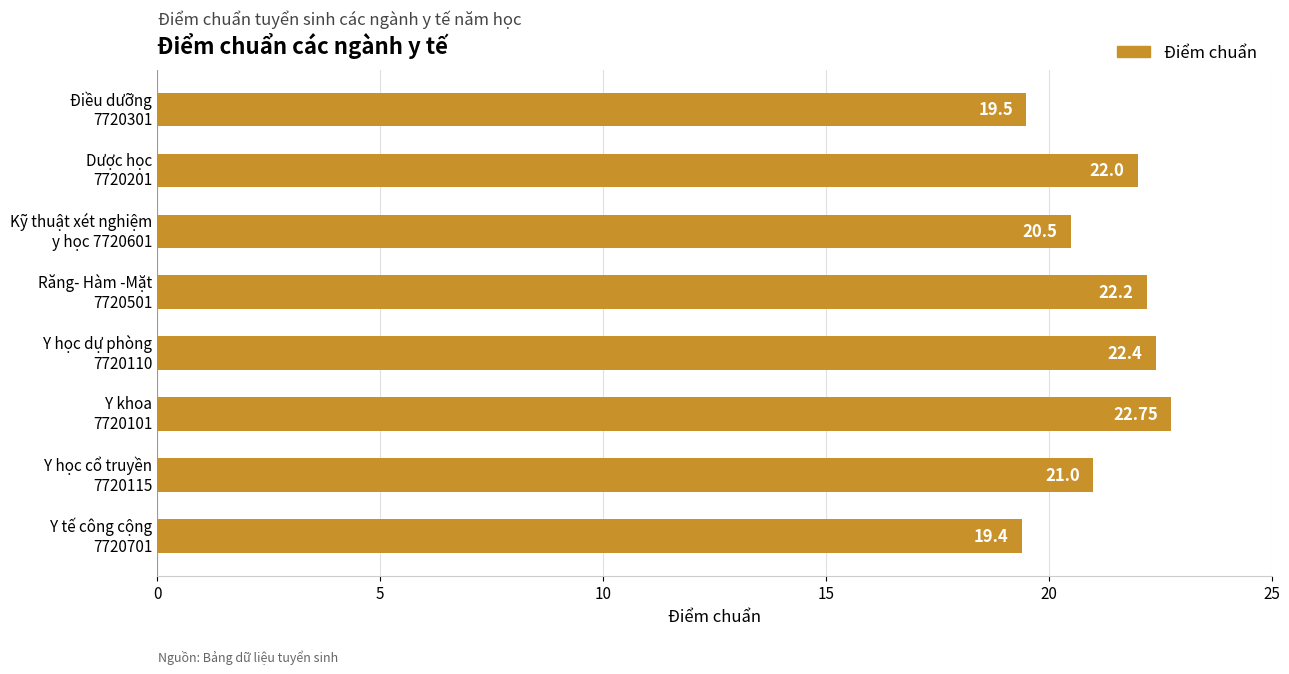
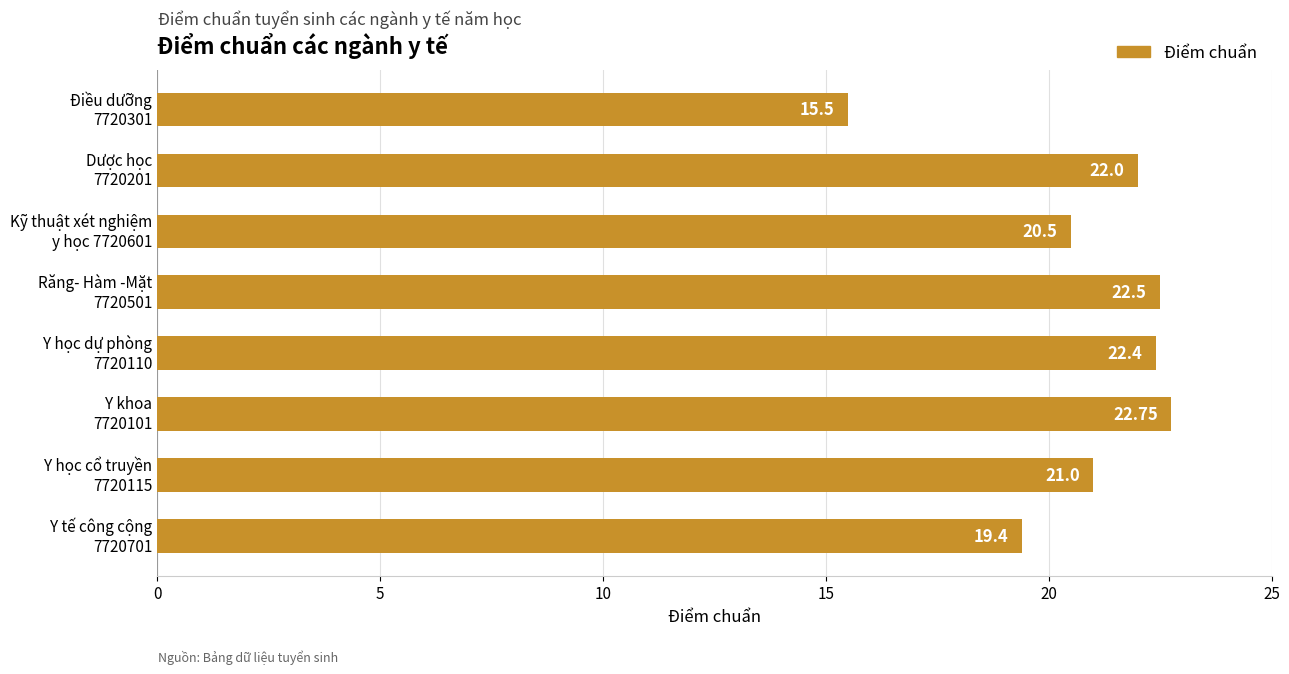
  {
-   "Điều dưỡng 7720301": 19.5,
+   "Điều dưỡng 7720301": 15.5,
    "Dược học 7720201": 22.0,
    "Kỹ thuật xét nghiệm y học 7720601": 20.5,
-   "Răng- Hàm -Mặt 7720501": 22.2,
+   "Răng- Hàm -Mặt 7720501": 22.5,
    "Y học dự phòng 7720110": 22.4,
    "Y khoa 7720101": 22.75,
    "Y học cổ truyền 7720115": 21.0,
    "Y tế công cộng 7720701": 19.4
  }
